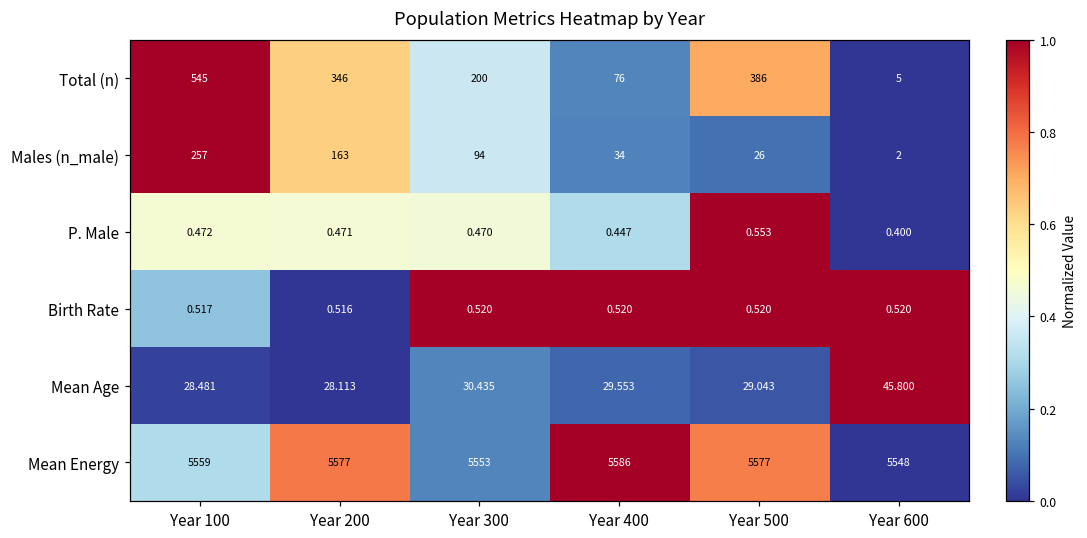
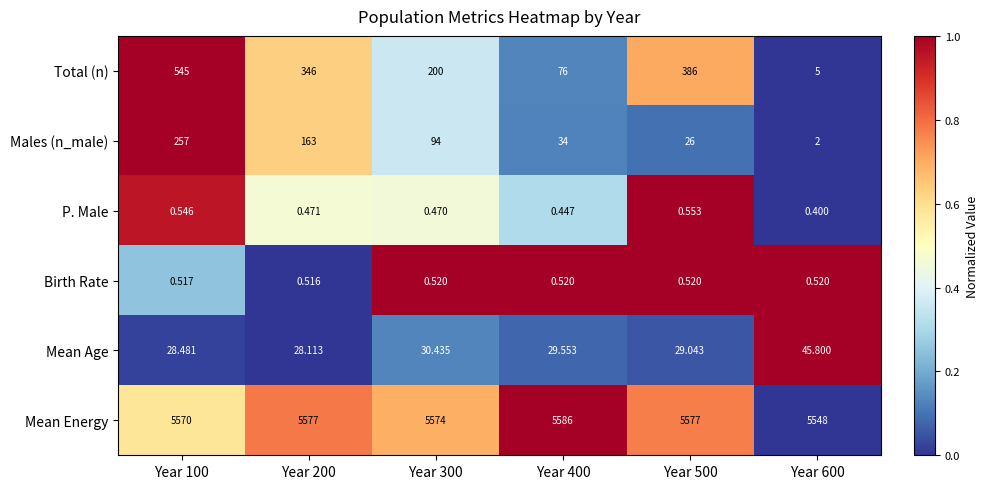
  {
    "Total (n)": {
      "Year 100": 545,
      "Year 200": 346,
      "Year 300": 200,
      "Year 400": 76,
      "Year 500": 386,
      "Year 600": 5
    },
    "Males (n_male)": {
      "Year 100": 257,
      "Year 200": 163,
      "Year 300": 94,
      "Year 400": 34,
      "Year 500": 26,
      "Year 600": 2
    },
    "P. Male": {
-     "Year 100": 0.472,
+     "Year 100": 0.546,
      "Year 200": 0.471,
      "Year 300": 0.470,
      "Year 400": 0.447,
      "Year 500": 0.553,
      "Year 600": 0.400
    },
    "Birth Rate": {
      "Year 100": 0.517,
      "Year 200": 0.516,
      "Year 300": 0.520,
      "Year 400": 0.520,
      "Year 500": 0.520,
      "Year 600": 0.520
    },
    "Mean Age": {
      "Year 100": 28.481,
      "Year 200": 28.113,
      "Year 300": 30.435,
      "Year 400": 29.553,
      "Year 500": 29.043,
      "Year 600": 45.800
    },
    "Mean Energy": {
-     "Year 100": 5559,
+     "Year 100": 5570,
      "Year 200": 5577,
-     "Year 300": 5553,
+     "Year 300": 5574,
      "Year 400": 5586,
      "Year 500": 5577,
      "Year 600": 5548
    }
  }
